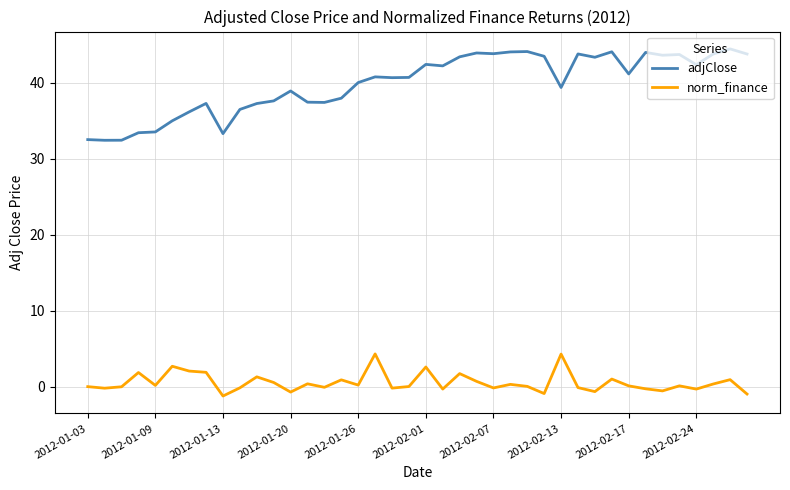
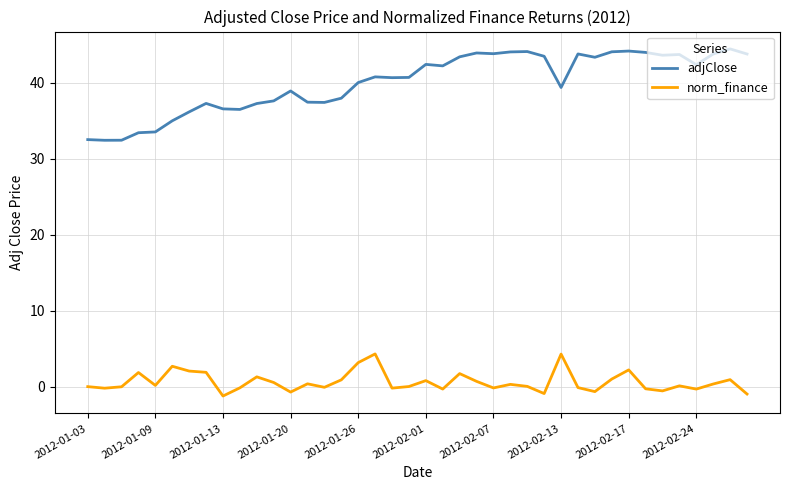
  {
    "adjClose": {
      "2012-01-03": 33,
      "2012-01-09": 34,
-     "2012-01-13": 33,
+     "2012-01-13": 37,
      "2012-01-20": 39,
      "2012-01-26": 40,
      "2012-02-01": 42,
      "2012-02-07": 44,
      "2012-02-13": 39,
-     "2012-02-17": 41
+     "2012-02-17": 44
    },
    "norm_finance": {
      "2012-01-03": 0,
      "2012-01-09": 0,
      "2012-01-13": -1,
      "2012-01-20": -1,
-     "2012-01-26": 0,
-     "2012-02-01": 3,
+     "2012-01-26": 3,
+     "2012-02-01": 1,
      "2012-02-07": 0,
      "2012-02-13": 4,
-     "2012-02-17": 0,
+     "2012-02-17": 2,
      "2012-02-24": 0
    }
  }
